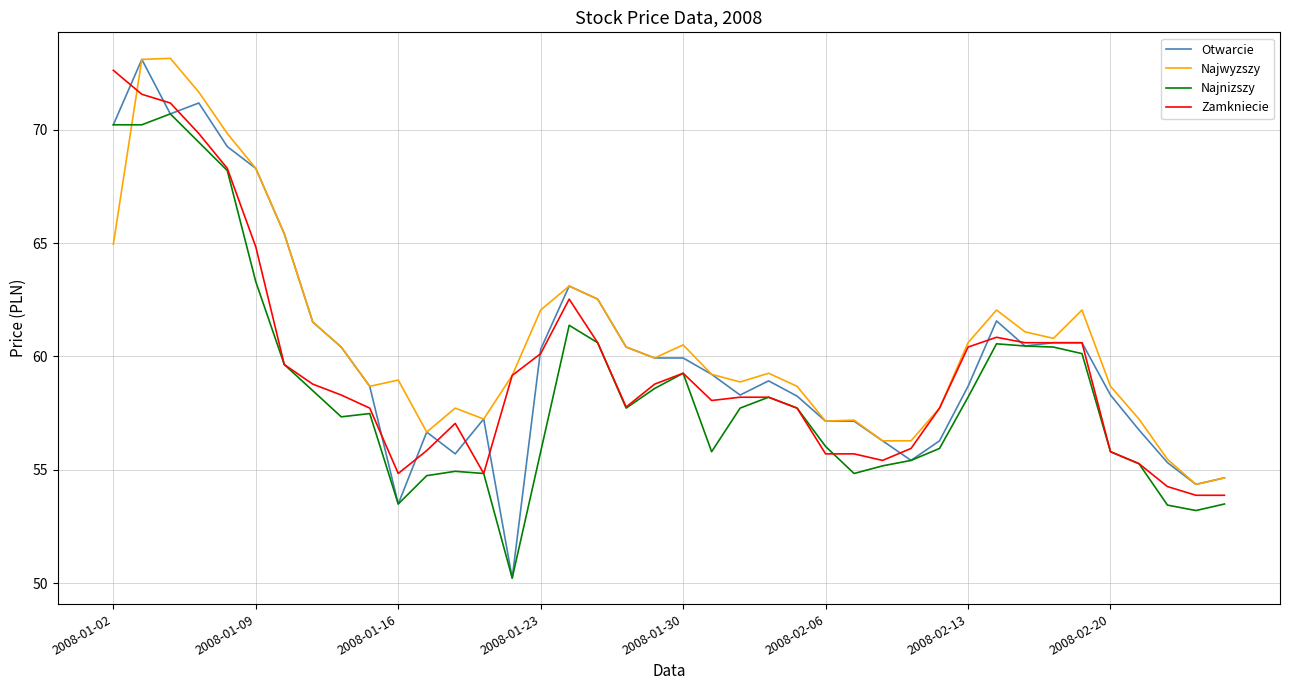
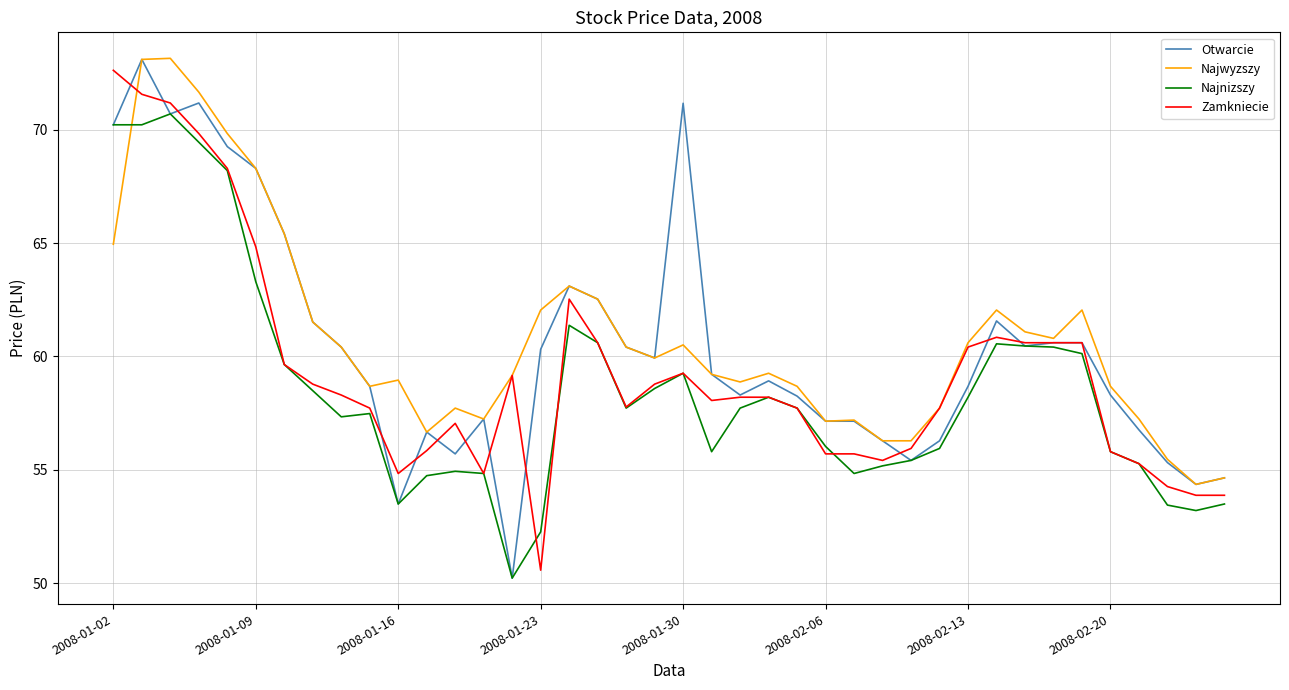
  {
    "Otwarcie": {
      "2008-01-23": 60.3,
-     "2008-01-30": 59.9,
+     "2008-01-30": 71.2,
      "2008-02-13": 58.7,
      "2008-02-20": 58.3
    },
    "Najwyzszy": {
      "2008-01-02": 65.0,
      "2008-01-16": 59.0,
      "2008-01-23": 62.0,
      "2008-01-30": 60.5,
      "2008-02-13": 60.6,
      "2008-02-20": 58.7
    },
    "Najnizszy": {
      "2008-01-09": 63.3,
-     "2008-01-23": 55.8,
+     "2008-01-23": 52.3,
      "2008-02-06": 56.0,
      "2008-02-13": 58.2
    },
    "Zamkniecie": {
      "2008-01-02": 72.6,
      "2008-01-09": 64.8,
      "2008-01-16": 54.8,
-     "2008-01-23": 60.1,
+     "2008-01-23": 50.6,
      "2008-02-06": 55.7,
      "2008-02-13": 60.4
    }
  }
